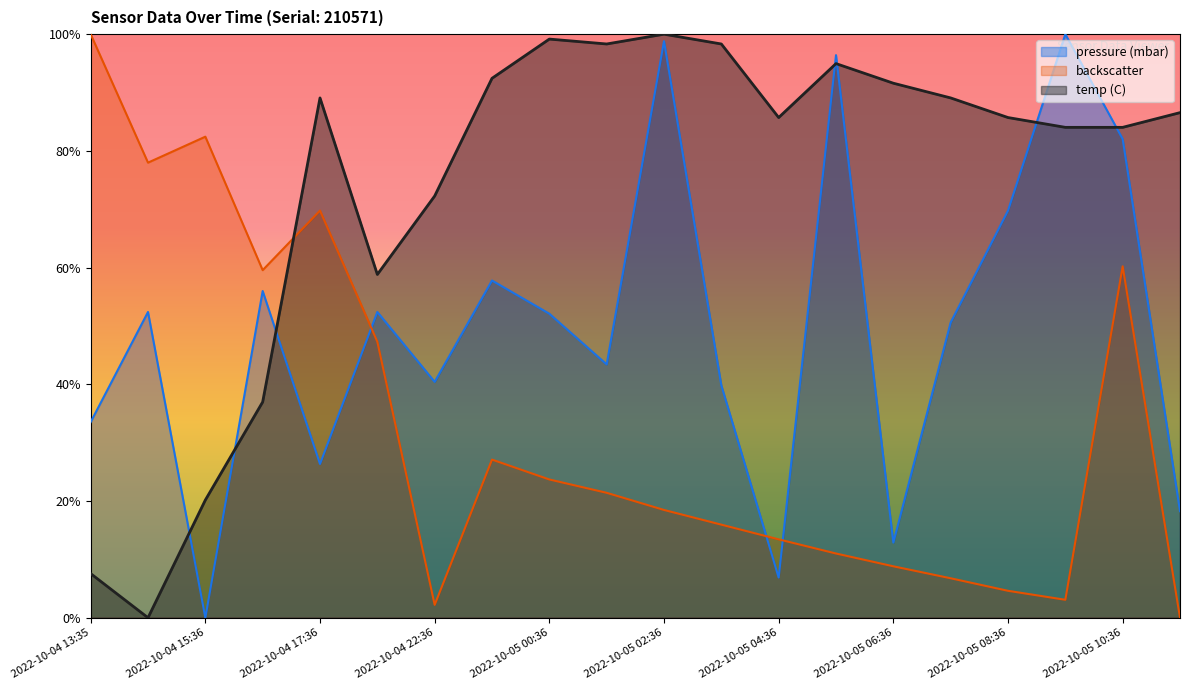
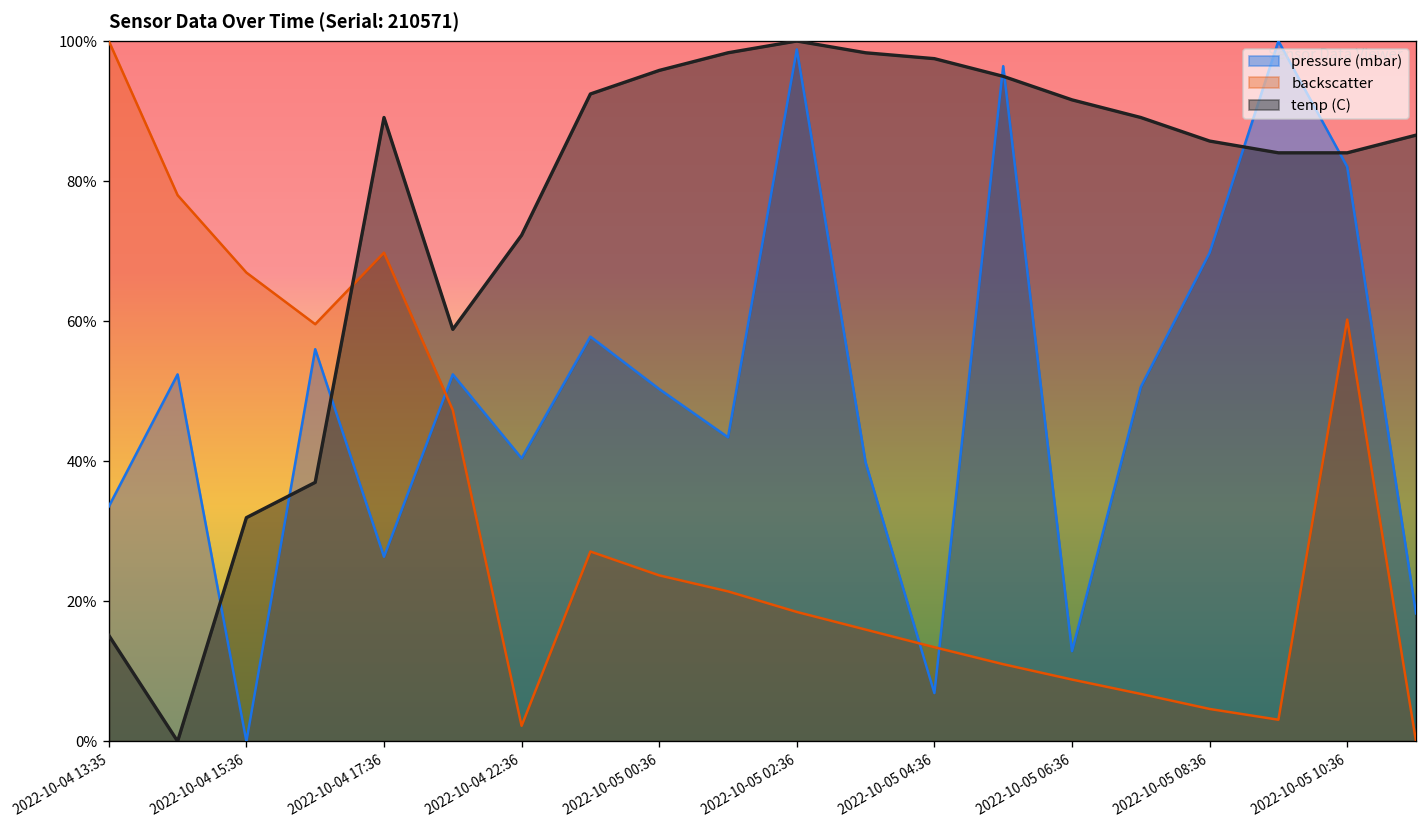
  {
    "pressure (mbar)": {
      "2022-10-04 13:35": "34%",
      "2022-10-04 15:36": "0%",
      "2022-10-04 17:36": "26%",
      "2022-10-04 22:36": "40%",
-     "2022-10-05 00:36": "52%",
+     "2022-10-05 00:36": "50%",
      "2022-10-05 02:36": "99%",
      "2022-10-05 04:36": "7%",
      "2022-10-05 06:36": "13%",
      "2022-10-05 08:36": "70%",
      "2022-10-05 10:36": "82%"
    },
    "backscatter": {
      "2022-10-04 13:35": "100%",
-     "2022-10-04 15:36": "82%",
+     "2022-10-04 15:36": "67%",
      "2022-10-04 17:36": "70%",
      "2022-10-04 22:36": "2%",
      "2022-10-05 00:36": "24%",
      "2022-10-05 02:36": "18%",
      "2022-10-05 04:36": "13%",
      "2022-10-05 06:36": "9%",
      "2022-10-05 08:36": "5%",
      "2022-10-05 10:36": "60%"
    },
    "temp (C)": {
-     "2022-10-04 13:35": "8%",
-     "2022-10-04 15:36": "20%",
+     "2022-10-04 13:35": "15%",
+     "2022-10-04 15:36": "32%",
      "2022-10-04 17:36": "89%",
      "2022-10-04 22:36": "72%",
-     "2022-10-05 00:36": "99%",
+     "2022-10-05 00:36": "96%",
      "2022-10-05 02:36": "100%",
-     "2022-10-05 04:36": "86%",
+     "2022-10-05 04:36": "97%",
      "2022-10-05 06:36": "92%",
      "2022-10-05 08:36": "86%",
      "2022-10-05 10:36": "84%"
    }
  }
